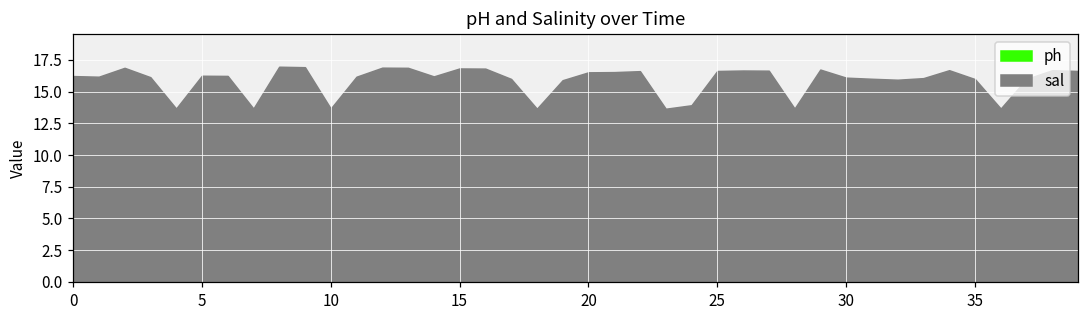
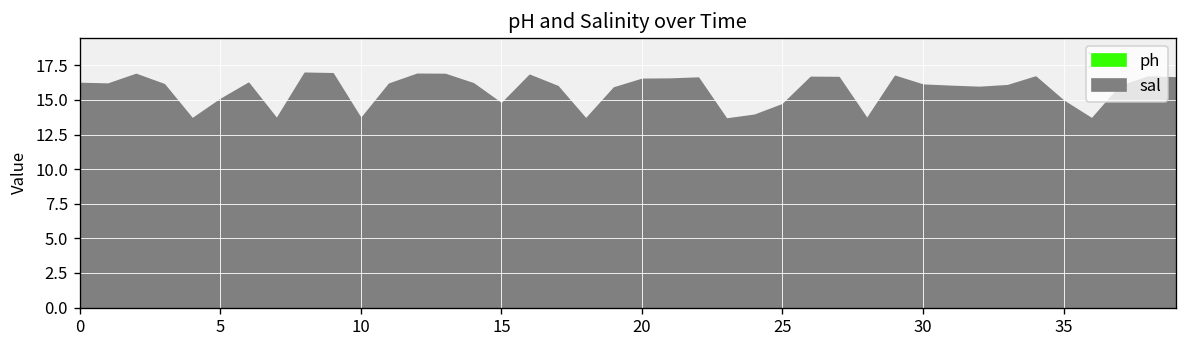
  {
    "sal": {
      "0": 16.2,
-     "5": 16.3,
+     "5": 15.1,
      "10": 13.7,
-     "15": 16.8,
+     "15": 14.7,
      "20": 16.5,
-     "25": 16.6,
+     "25": 14.7,
      "30": 16.1,
-     "35": 16.0
+     "35": 14.9
    }
  }
